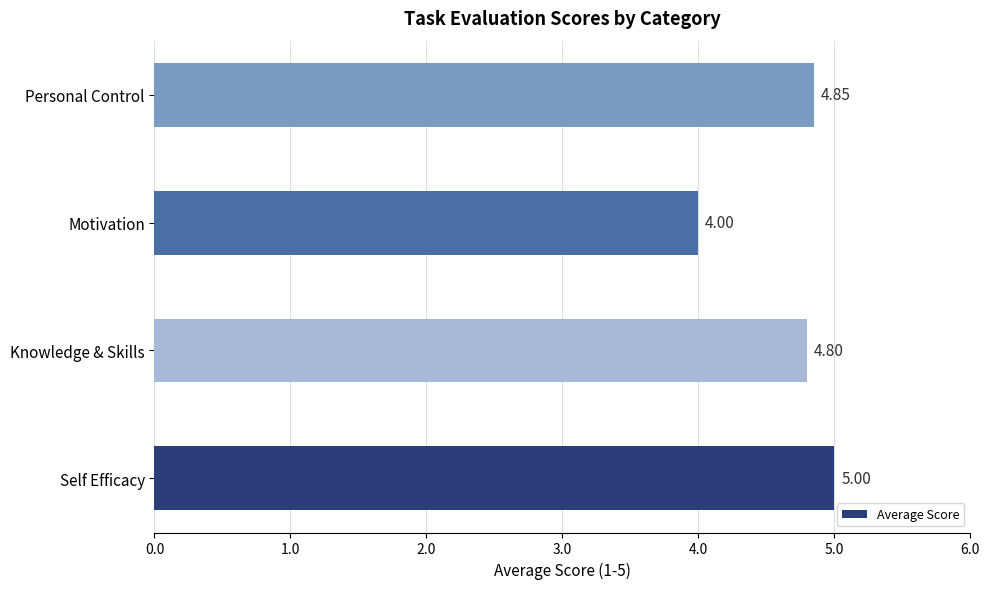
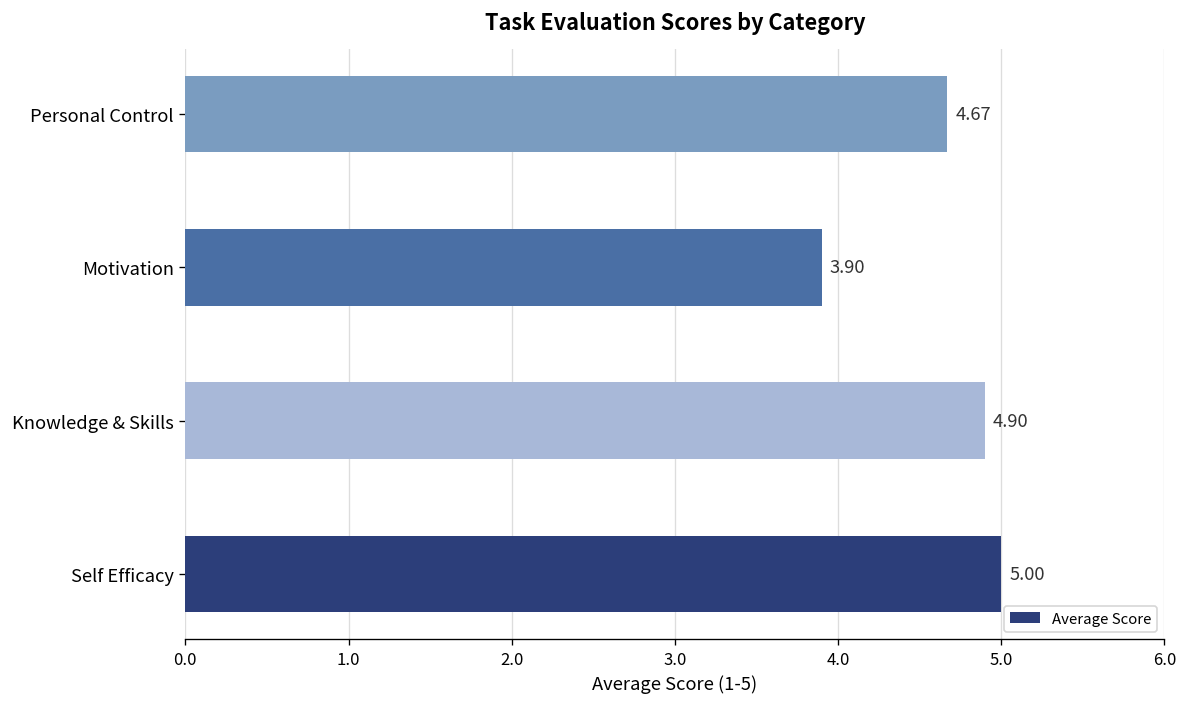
  {
-   "Personal Control": 4.85,
-   "Motivation": 4.00,
-   "Knowledge & Skills": 4.80,
+   "Personal Control": 4.67,
+   "Motivation": 3.90,
+   "Knowledge & Skills": 4.90,
    "Self Efficacy": 5.00
  }
